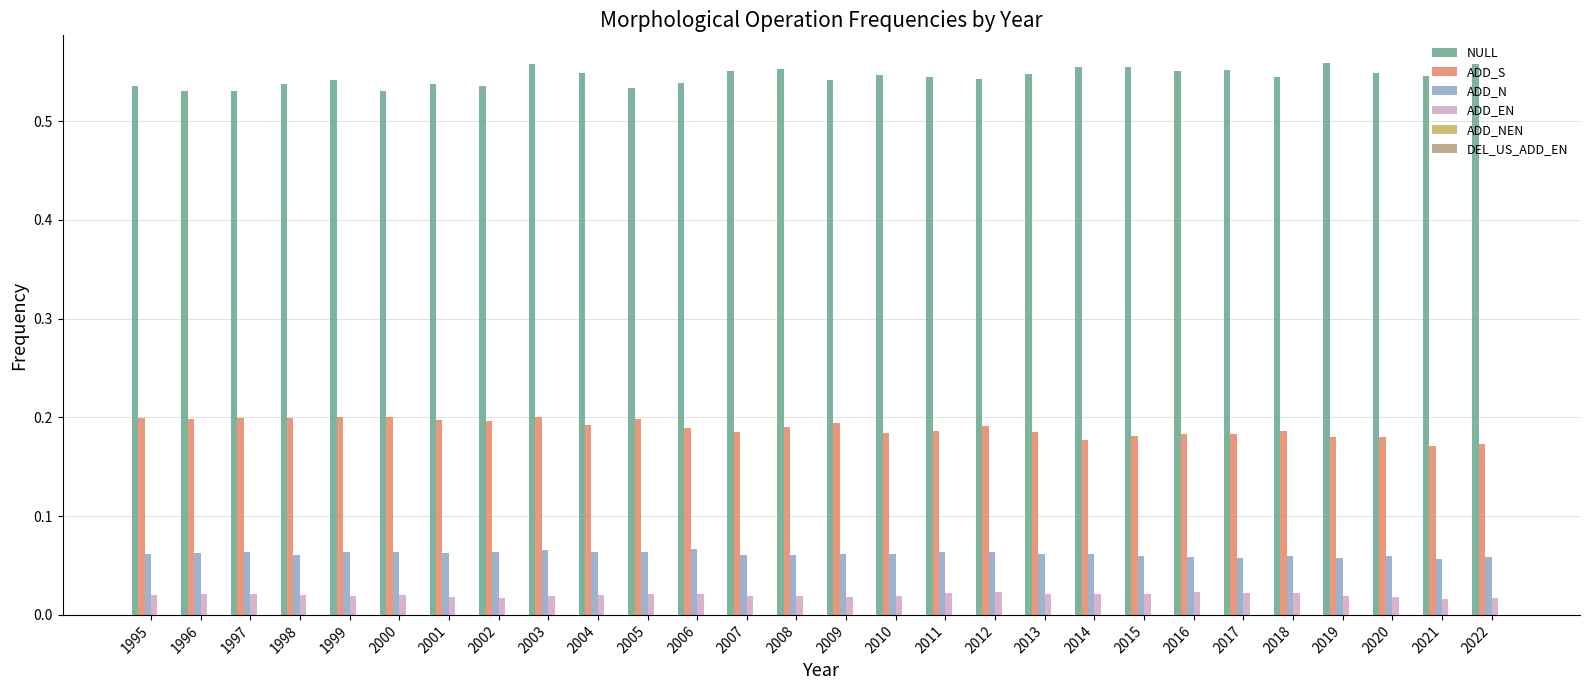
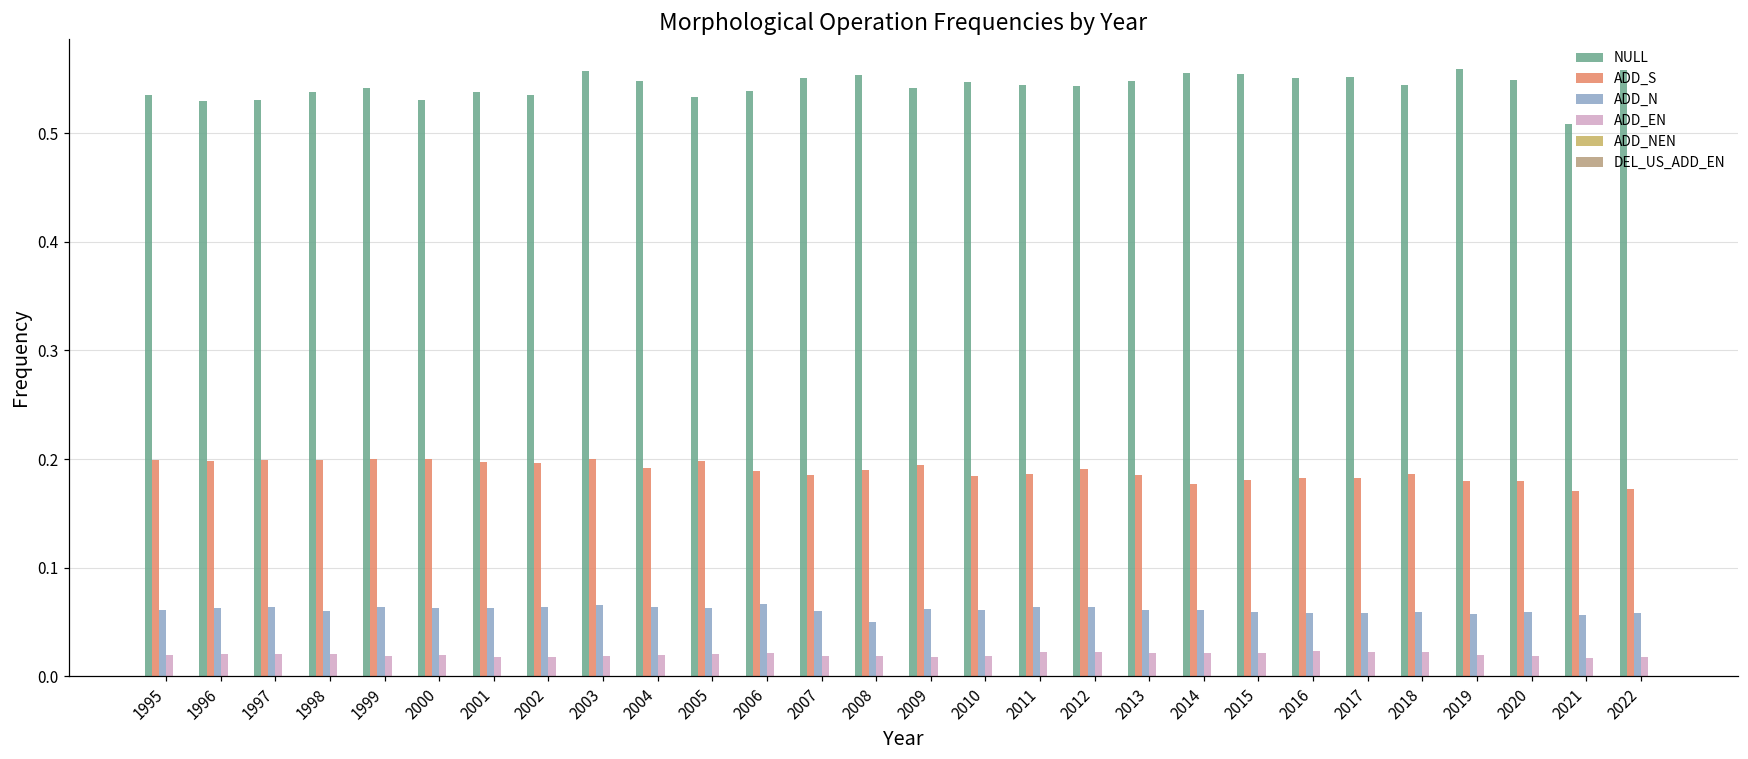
  {
    "NULL": {
      "1995": 0.54,
      "1996": 0.53,
      "1997": 0.53,
      "1998": 0.54,
      "1999": 0.54,
      "2000": 0.53,
      "2001": 0.54,
      "2002": 0.54,
      "2003": 0.56,
      "2004": 0.55,
      "2005": 0.53,
      "2006": 0.54,
      "2007": 0.55,
      "2008": 0.55,
      "2009": 0.54,
      "2010": 0.55,
      "2011": 0.54,
      "2012": 0.54,
      "2013": 0.55,
      "2014": 0.56,
      "2015": 0.55,
      "2016": 0.55,
      "2017": 0.55,
      "2018": 0.54,
      "2019": 0.56,
      "2020": 0.55,
-     "2021": 0.55,
+     "2021": 0.51,
      "2022": 0.56
    },
    "ADD_N": {
      "1995": 0.06,
      "1996": 0.06,
      "1997": 0.06,
      "1998": 0.06,
      "1999": 0.06,
      "2000": 0.06,
      "2001": 0.06,
      "2002": 0.06,
      "2003": 0.07,
      "2004": 0.06,
      "2005": 0.06,
      "2006": 0.07,
      "2007": 0.06,
-     "2008": 0.06,
+     "2008": 0.05,
      "2009": 0.06,
      "2010": 0.06,
      "2011": 0.06,
      "2012": 0.06,
      "2013": 0.06,
      "2014": 0.06,
      "2015": 0.06,
      "2016": 0.06,
      "2017": 0.06,
      "2018": 0.06,
      "2019": 0.06,
      "2020": 0.06,
      "2021": 0.06,
      "2022": 0.06
    },
    "ADD_EN": {
      "1995": 0.02,
      "1996": 0.02,
      "1997": 0.02,
      "1998": 0.02,
      "1999": 0.02,
      "2000": 0.02,
      "2001": 0.02,
      "2002": 0.02,
      "2003": 0.02,
      "2004": 0.02,
      "2005": 0.02,
      "2006": 0.02,
      "2007": 0.02,
      "2008": 0.02,
      "2009": 0.02,
      "2010": 0.02,
      "2011": 0.02,
      "2012": 0.02,
      "2013": 0.02,
      "2014": 0.02,
      "2015": 0.02,
      "2016": 0.02,
      "2017": 0.02,
      "2018": 0.02,
      "2019": 0.02,
      "2020": 0.02,
      "2021": 0.02,
      "2022": 0.02
    }
  }
